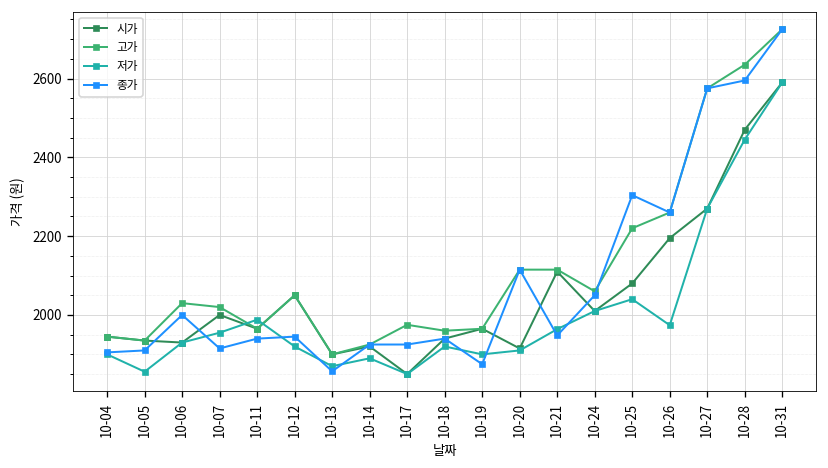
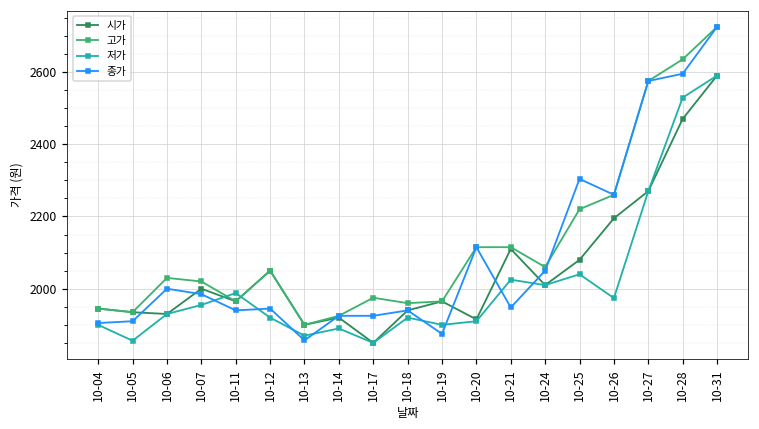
  {
    "저가": {
      "10-05": 1860,
      "10-07": 1960,
      "10-11": 1990,
      "10-12": 1920,
      "10-13": 1870,
      "10-14": 1890,
      "10-18": 1920,
      "10-19": 1900,
-     "10-21": 1960,
+     "10-21": 2030,
      "10-25": 2040,
      "10-26": 1970,
-     "10-28": 2450
+     "10-28": 2530
    },
    "종가": {
      "10-05": 1910,
      "10-06": 2000,
-     "10-07": 1920,
+     "10-07": 1990,
      "10-11": 1940,
      "10-12": 1950,
      "10-13": 1860,
      "10-17": 1930,
      "10-19": 1880,
      "10-21": 1950,
      "10-24": 2050,
      "10-25": 2300,
      "10-28": 2600
    }
  }
